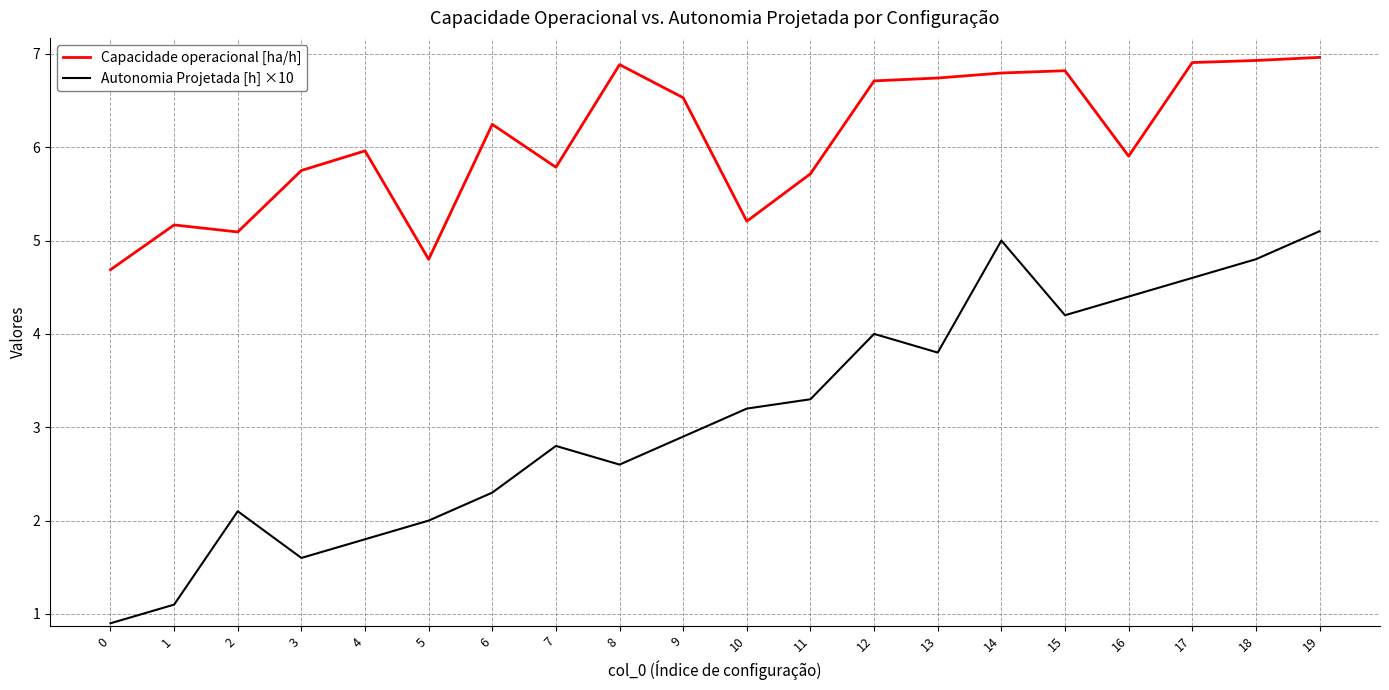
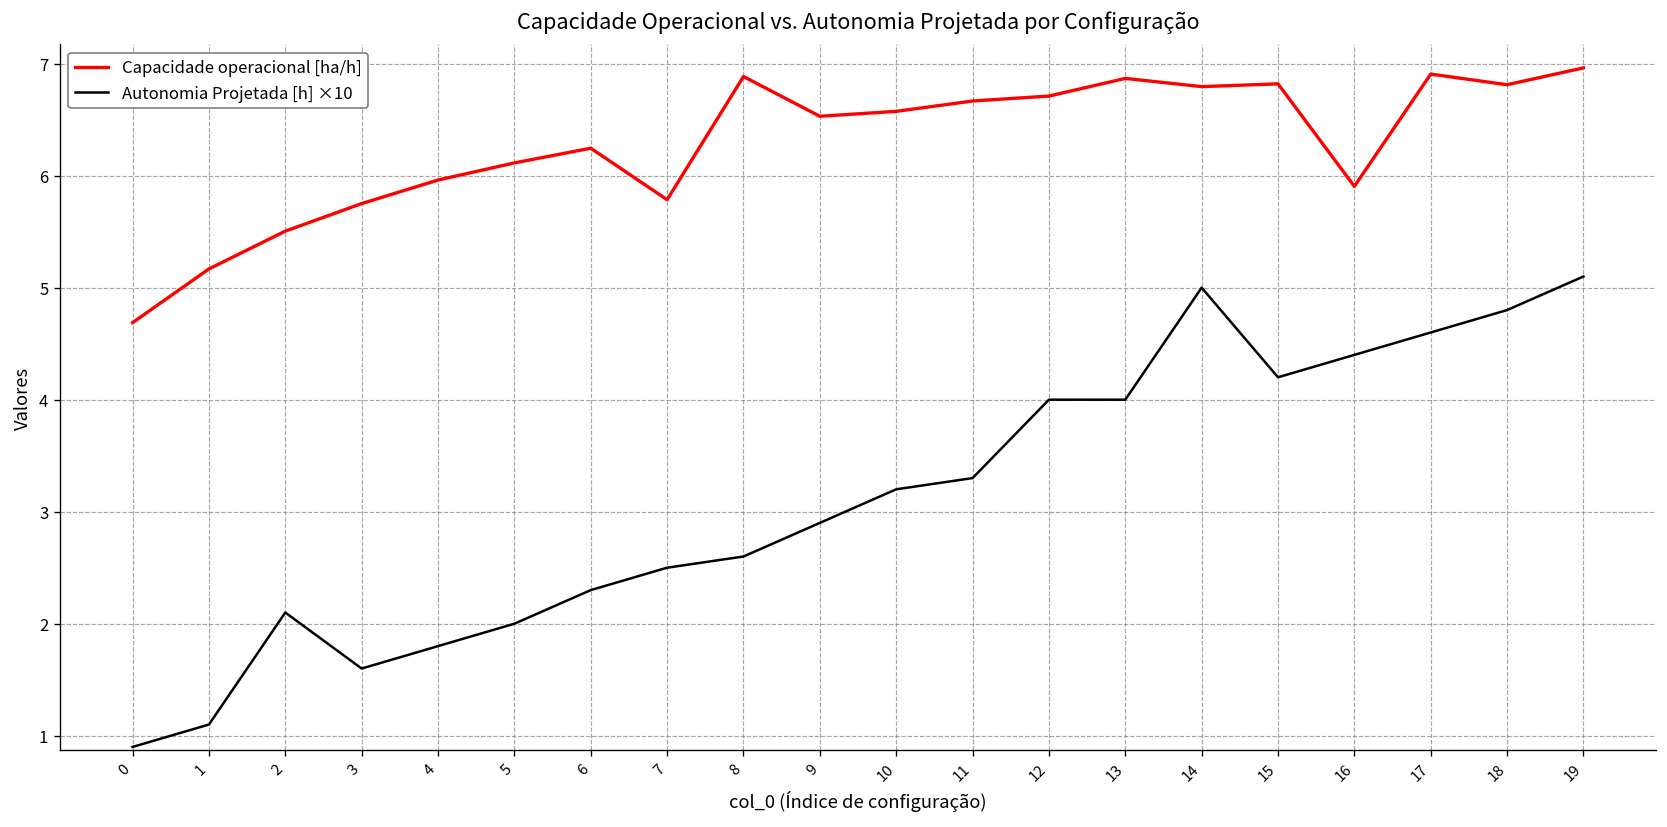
  {
    "Capacidade operacional [ha/h]": {
      "0": 4.7,
      "1": 5.2,
-     "2": 5.1,
+     "2": 5.5,
      "3": 5.8,
      "4": 6.0,
-     "5": 4.8,
+     "5": 6.1,
      "6": 6.2,
      "7": 5.8,
      "8": 6.9,
      "9": 6.5,
-     "10": 5.2,
-     "11": 5.7,
+     "10": 6.6,
+     "11": 6.7,
      "12": 6.7,
-     "13": 6.7,
+     "13": 6.9,
      "14": 6.8,
      "15": 6.8,
      "16": 5.9,
      "17": 6.9,
-     "18": 6.9,
+     "18": 6.8,
      "19": 7.0
    },
    "Autonomia Projetada [h] ×10": {
      "0": 0.9,
      "1": 1.1,
      "2": 2.1,
      "3": 1.6,
      "4": 1.8,
      "5": 2.0,
      "6": 2.3,
-     "7": 2.8,
+     "7": 2.5,
      "8": 2.6,
      "9": 2.9,
      "10": 3.2,
      "11": 3.3,
      "12": 4.0,
-     "13": 3.8,
+     "13": 4.0,
      "14": 5.0,
      "15": 4.2,
      "16": 4.4,
      "17": 4.6,
      "18": 4.8,
      "19": 5.1
    }
  }
